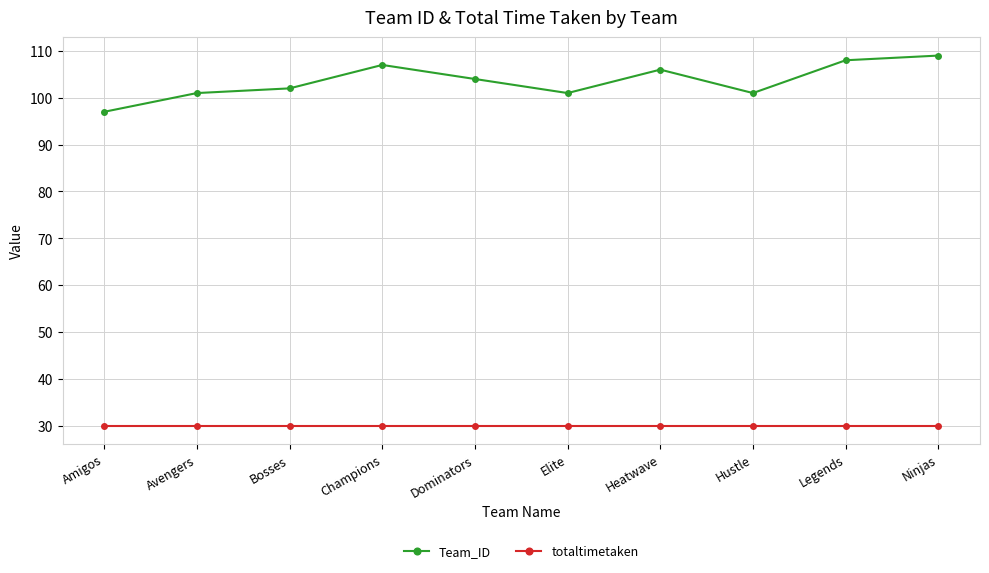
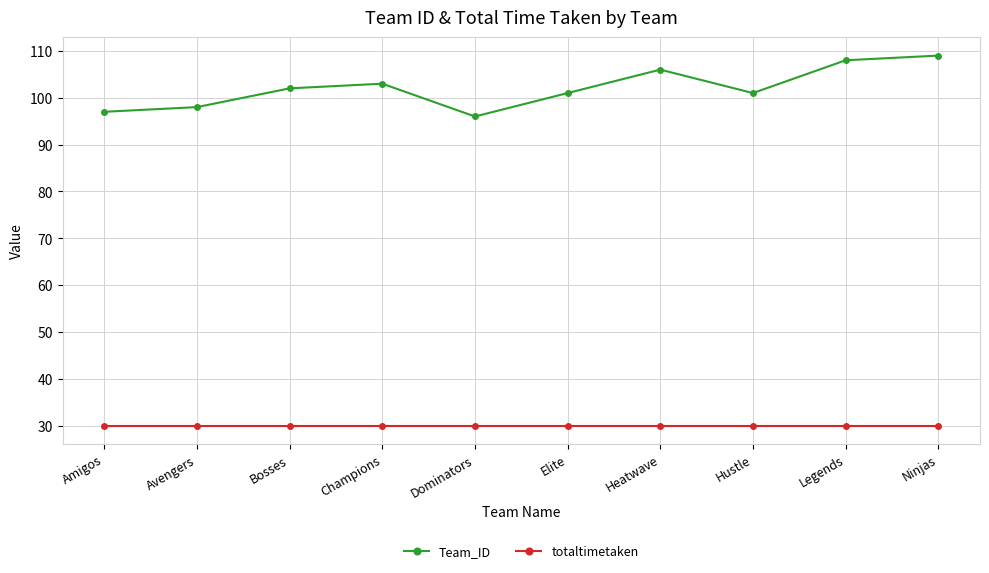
  {
    "Team_ID": {
      "Amigos": 97,
-     "Avengers": 101,
+     "Avengers": 98,
      "Bosses": 102,
-     "Champions": 107,
-     "Dominators": 104,
+     "Champions": 103,
+     "Dominators": 96,
      "Elite": 101,
      "Heatwave": 106,
      "Hustle": 101,
      "Legends": 108,
      "Ninjas": 109
    },
    "totaltimetaken": {
      "Amigos": 30,
      "Avengers": 30,
      "Bosses": 30,
      "Champions": 30,
      "Dominators": 30,
      "Elite": 30,
      "Heatwave": 30,
      "Hustle": 30,
      "Legends": 30,
      "Ninjas": 30
    }
  }
